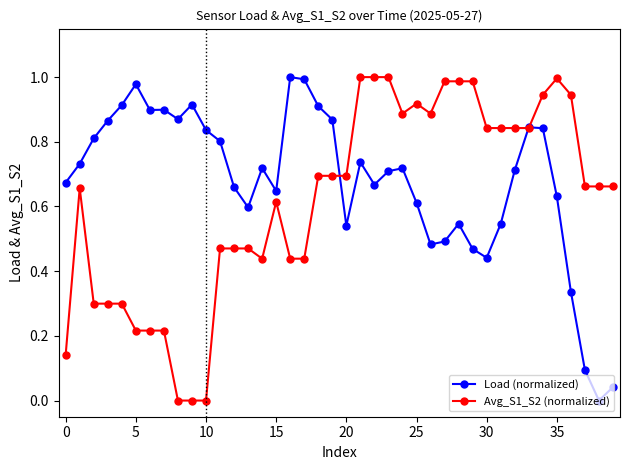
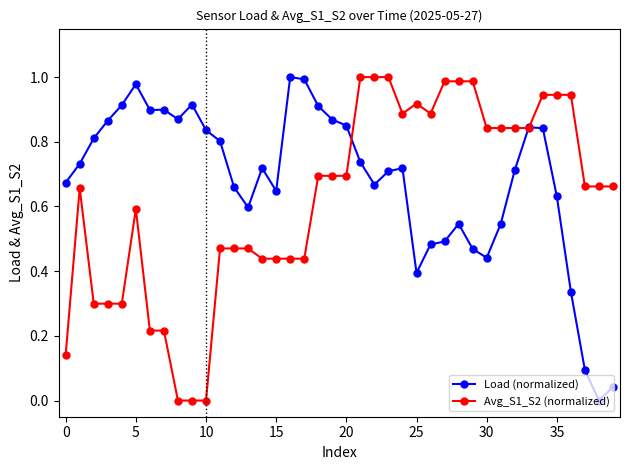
  {
    "Load (normalized)": {
      "0": 0.67,
      "5": 0.98,
      "10": 0.84,
      "15": 0.65,
-     "20": 0.54,
-     "25": 0.61,
+     "20": 0.85,
+     "25": 0.39,
      "30": 0.44,
      "35": 0.63
    },
    "Avg_S1_S2 (normalized)": {
      "0": 0.14,
-     "5": 0.22,
+     "5": 0.59,
      "10": 0.00,
-     "15": 0.61,
+     "15": 0.44,
      "20": 0.69,
      "25": 0.92,
      "30": 0.84,
-     "35": 1.00
+     "35": 0.95
    }
  }
